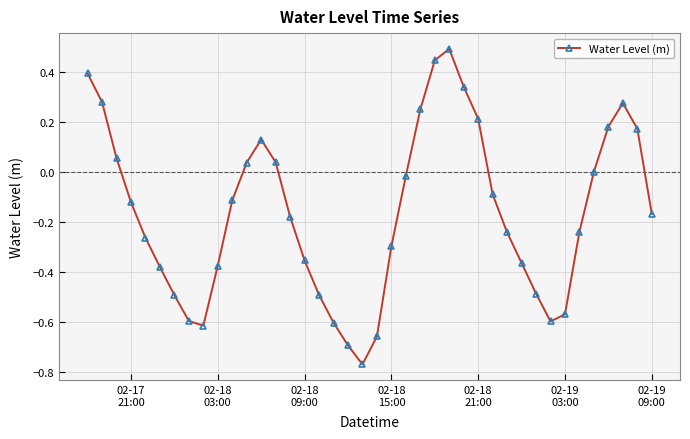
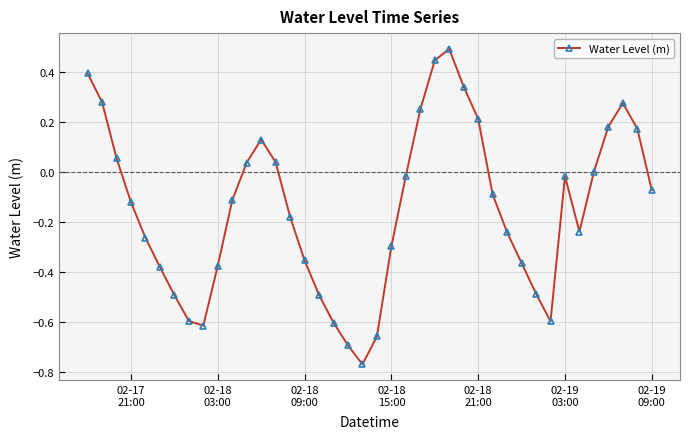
  {
    "02-17 21:00": -0.12,
    "02-18 03:00": -0.38,
    "02-18 09:00": -0.35,
    "02-18 15:00": -0.30,
    "02-18 21:00": 0.21,
-   "02-19 03:00": -0.57,
-   "02-19 09:00": -0.17
+   "02-19 03:00": -0.02,
+   "02-19 09:00": -0.07
  }
